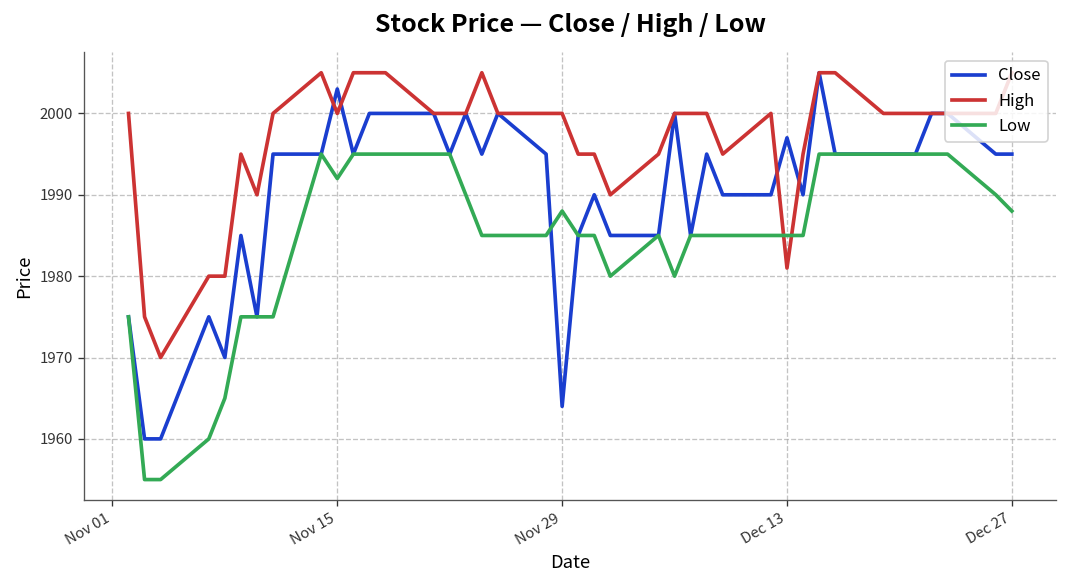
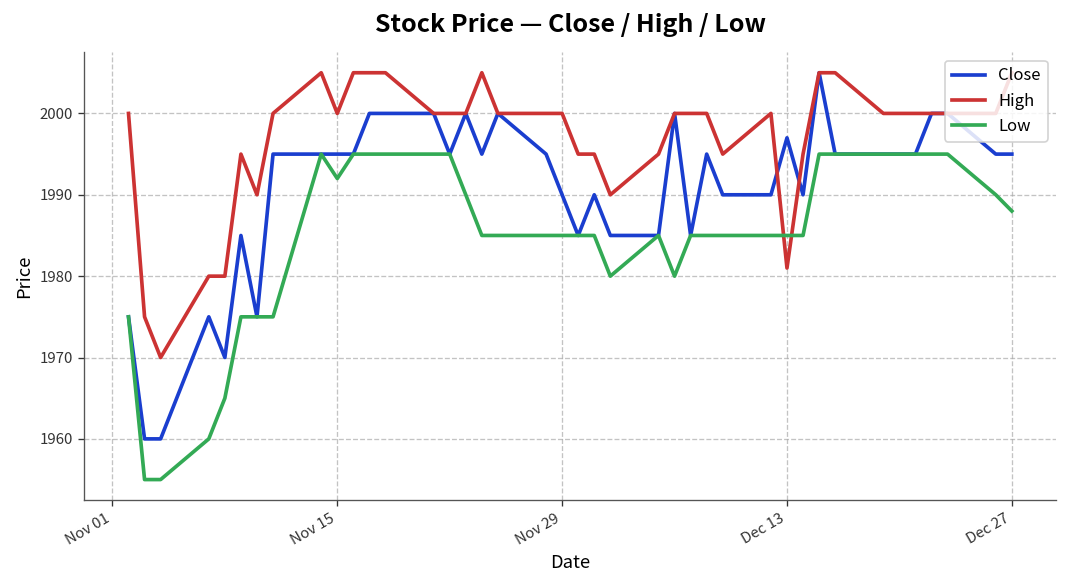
  {
    "Close": {
-     "Nov 15": 2003,
-     "Nov 29": 1964,
+     "Nov 15": 1995,
+     "Nov 29": 1990,
      "Dec 13": 1997,
      "Dec 27": 1995
    },
    "High": {
      "Nov 15": 2000,
      "Nov 29": 2000,
      "Dec 13": 1981
    },
    "Low": {
      "Nov 15": 1992,
-     "Nov 29": 1988,
+     "Nov 29": 1985,
      "Dec 13": 1985,
      "Dec 27": 1988
    }
  }
